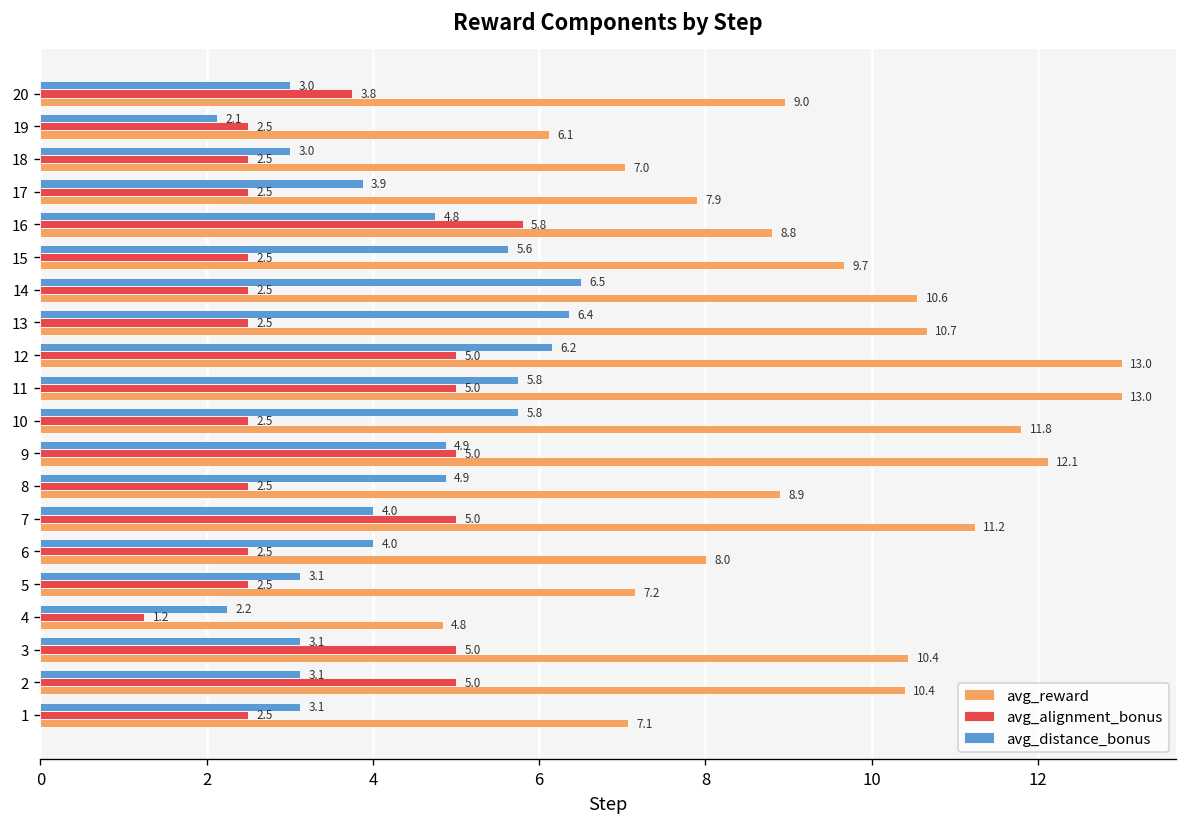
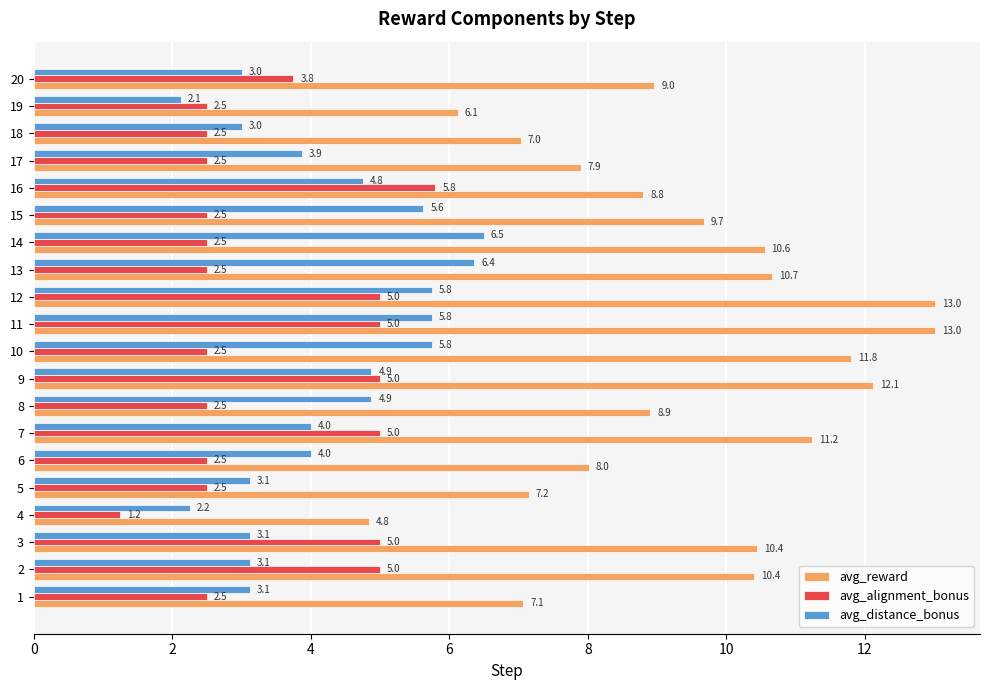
  {
    "avg_reward": {
      "20": 9.0,
      "19": 6.1,
      "18": 7.0,
      "17": 7.9,
      "16": 8.8,
      "15": 9.7,
      "14": 10.6,
      "13": 10.7,
      "12": 13.0,
      "11": 13.0,
      "10": 11.8,
      "9": 12.1,
      "8": 8.9,
      "7": 11.2,
      "6": 8.0,
      "5": 7.2,
      "4": 4.8,
      "3": 10.4,
      "2": 10.4,
      "1": 7.1
    },
    "avg_alignment_bonus": {
      "20": 3.8,
      "19": 2.5,
      "18": 2.5,
      "17": 2.5,
      "16": 5.8,
      "15": 2.5,
      "14": 2.5,
      "13": 2.5,
      "12": 5.0,
      "11": 5.0,
      "10": 2.5,
      "9": 5.0,
      "8": 2.5,
      "7": 5.0,
      "6": 2.5,
      "5": 2.5,
      "4": 1.2,
      "3": 5.0,
      "2": 5.0,
      "1": 2.5
    },
    "avg_distance_bonus": {
      "20": 3.0,
      "19": 2.1,
      "18": 3.0,
      "17": 3.9,
      "16": 4.8,
      "15": 5.6,
      "14": 6.5,
      "13": 6.4,
-     "12": 6.2,
+     "12": 5.8,
      "11": 5.8,
      "10": 5.8,
      "9": 4.9,
      "8": 4.9,
      "7": 4.0,
      "6": 4.0,
      "5": 3.1,
      "4": 2.2,
      "3": 3.1,
      "2": 3.1,
      "1": 3.1
    }
  }
